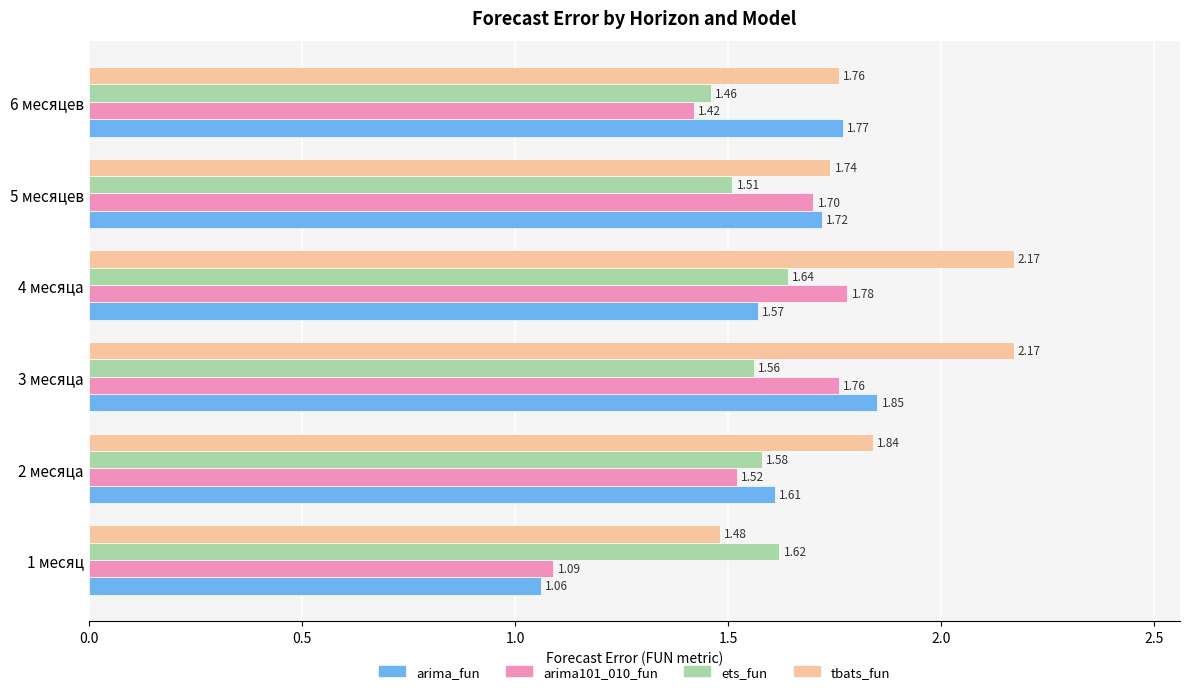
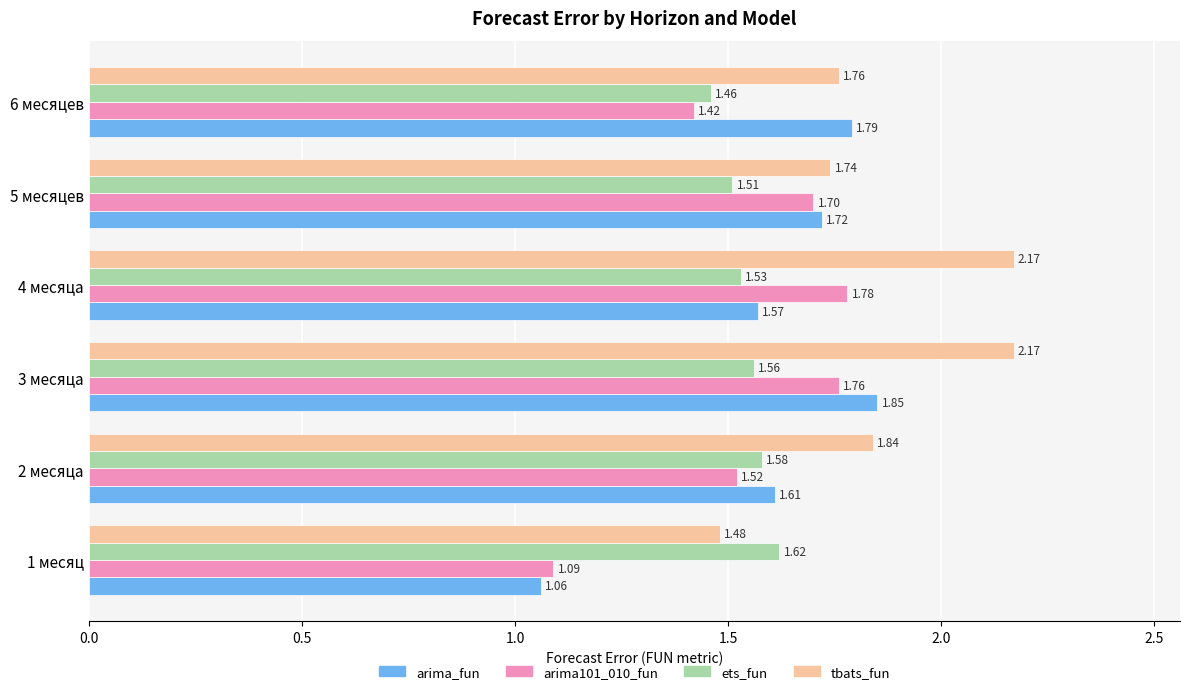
  {
    "arima_fun": {
-     "6 месяцев": 1.77,
+     "6 месяцев": 1.79,
      "5 месяцев": 1.72,
      "4 месяца": 1.57,
      "3 месяца": 1.85,
      "2 месяца": 1.61,
      "1 месяц": 1.06
    },
    "arima101_010_fun": {
      "6 месяцев": 1.42,
      "5 месяцев": 1.70,
      "4 месяца": 1.78,
      "3 месяца": 1.76,
      "2 месяца": 1.52,
      "1 месяц": 1.09
    },
    "ets_fun": {
      "6 месяцев": 1.46,
      "5 месяцев": 1.51,
-     "4 месяца": 1.64,
+     "4 месяца": 1.53,
      "3 месяца": 1.56,
      "2 месяца": 1.58,
      "1 месяц": 1.62
    },
    "tbats_fun": {
      "6 месяцев": 1.76,
      "5 месяцев": 1.74,
      "4 месяца": 2.17,
      "3 месяца": 2.17,
      "2 месяца": 1.84,
      "1 месяц": 1.48
    }
  }
